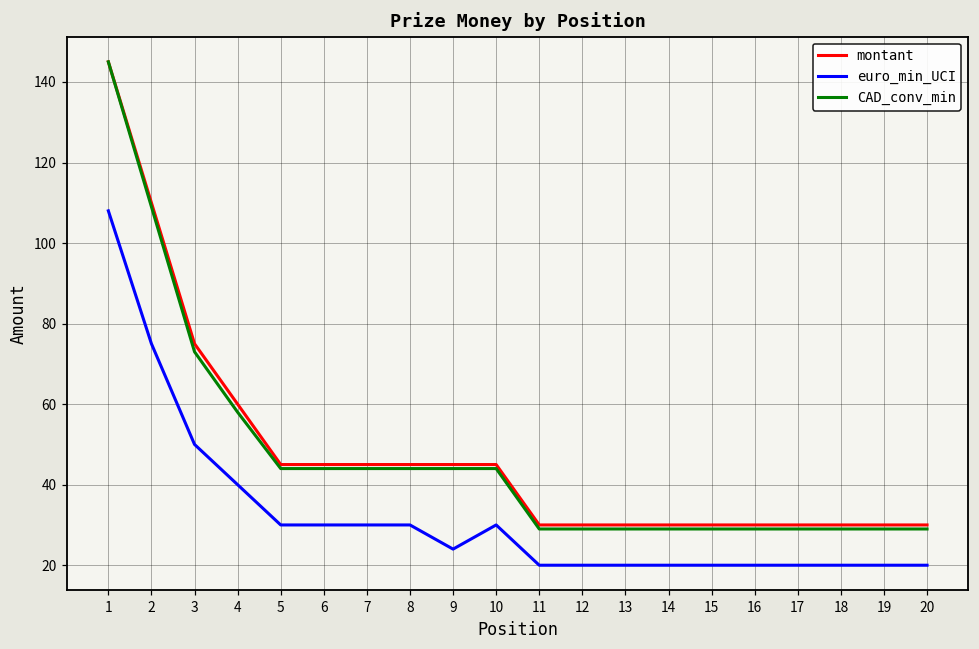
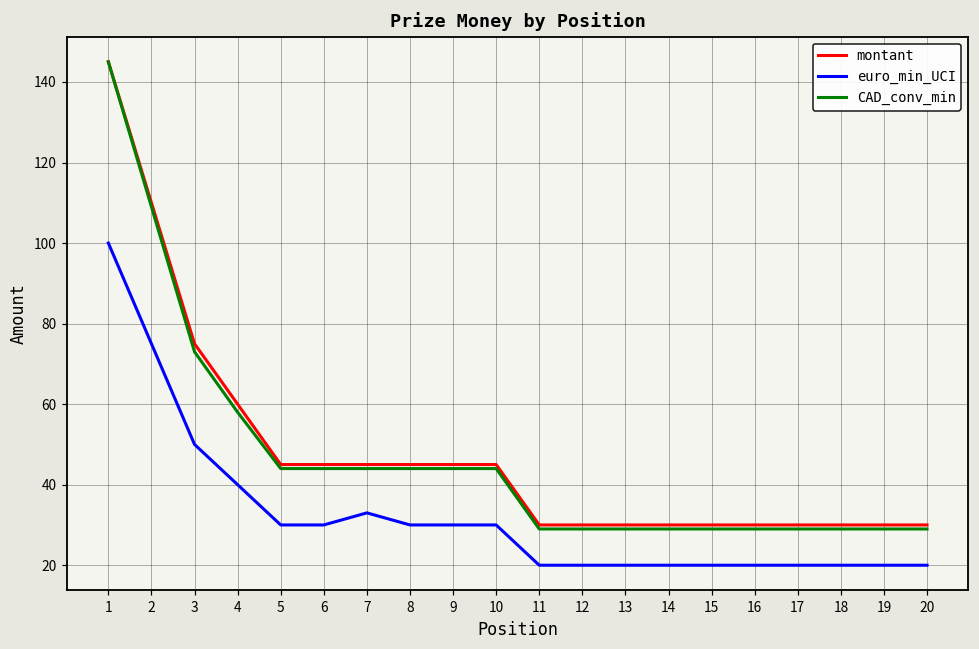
  {
    "montant": {
      "2": 110,
      "3": 75,
      "4": 60,
      "5": 45,
      "6": 45,
      "7": 45,
      "8": 45,
      "9": 45,
      "10": 45,
      "11": 30,
      "12": 30,
      "13": 30,
      "14": 30,
      "15": 30,
      "16": 30,
      "17": 30,
      "18": 30,
      "19": 30,
      "20": 30
    },
    "euro_min_UCI": {
-     "1": 108,
+     "1": 100,
      "2": 75,
      "3": 50,
      "4": 40,
      "5": 30,
      "6": 30,
-     "7": 30,
+     "7": 33,
      "8": 30,
-     "9": 24,
+     "9": 30,
      "10": 30,
      "11": 20,
      "12": 20,
      "13": 20,
      "14": 20,
      "15": 20,
      "16": 20,
      "17": 20,
      "18": 20,
      "19": 20,
      "20": 20
    },
    "CAD_conv_min": {
      "2": 109,
      "3": 73,
      "4": 58,
      "5": 44,
      "6": 44,
      "7": 44,
      "8": 44,
      "9": 44,
      "10": 44,
      "11": 29,
      "12": 29,
      "13": 29,
      "14": 29,
      "15": 29,
      "16": 29,
      "17": 29,
      "18": 29,
      "19": 29,
      "20": 29
    }
  }
